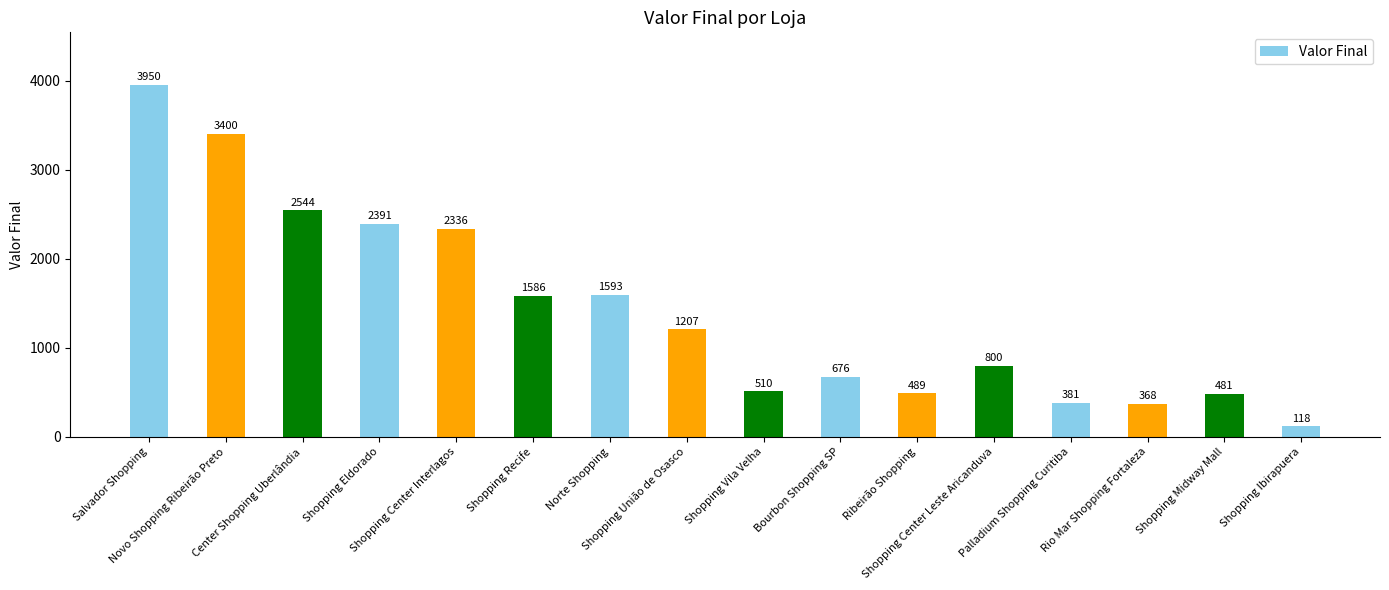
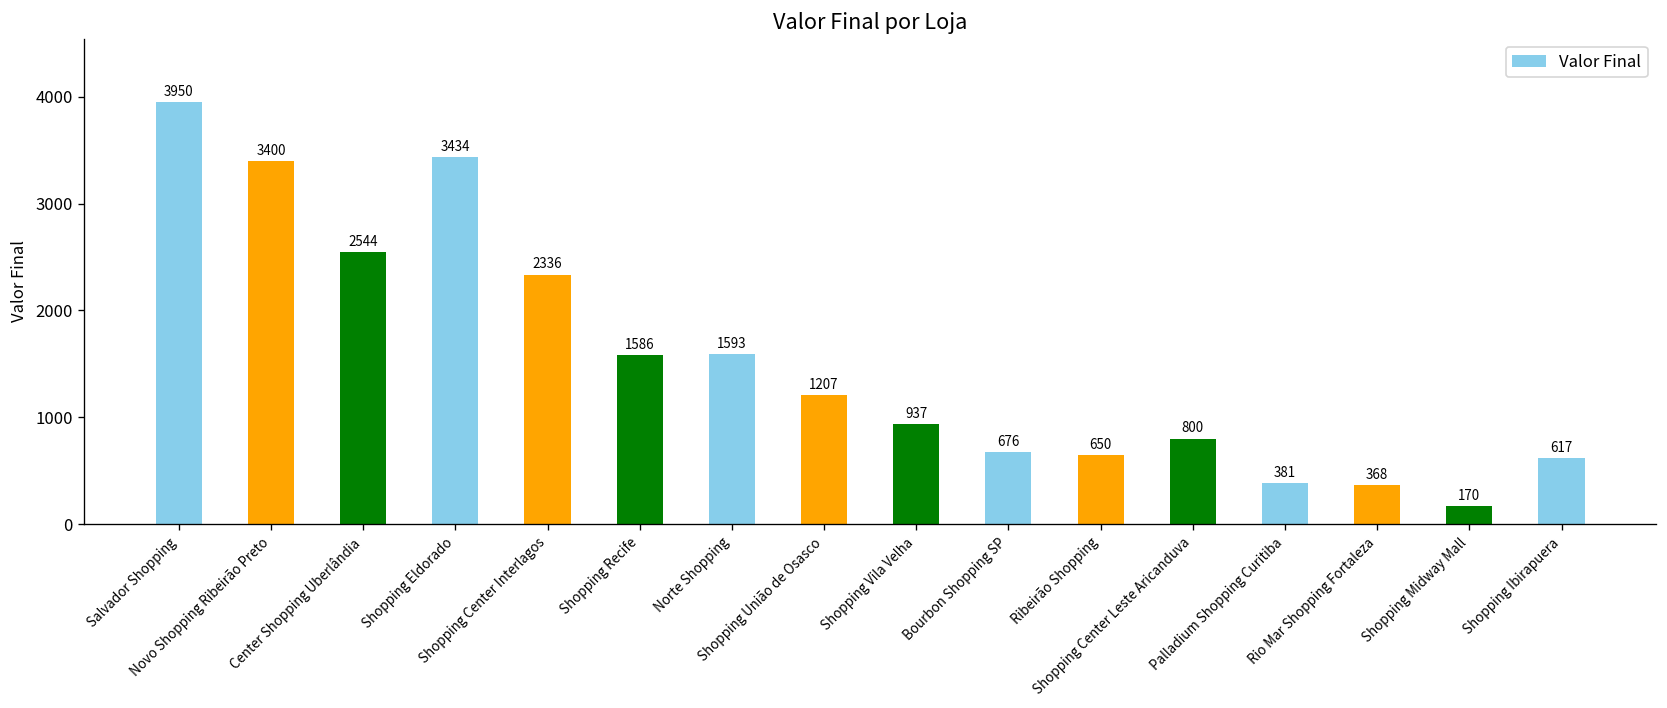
  {
    "Salvador Shopping": 3950,
    "Novo Shopping Ribeirão Preto": 3400,
    "Center Shopping Uberlândia": 2544,
-   "Shopping Eldorado": 2391,
+   "Shopping Eldorado": 3434,
    "Shopping Center Interlagos": 2336,
    "Shopping Recife": 1586,
    "Norte Shopping": 1593,
    "Shopping União de Osasco": 1207,
-   "Shopping Vila Velha": 510,
+   "Shopping Vila Velha": 937,
    "Bourbon Shopping SP": 676,
-   "Ribeirão Shopping": 489,
+   "Ribeirão Shopping": 650,
    "Shopping Center Leste Aricanduva": 800,
    "Palladium Shopping Curitiba": 381,
    "Rio Mar Shopping Fortaleza": 368,
-   "Shopping Midway Mall": 481,
-   "Shopping Ibirapuera": 118
+   "Shopping Midway Mall": 170,
+   "Shopping Ibirapuera": 617
  }
